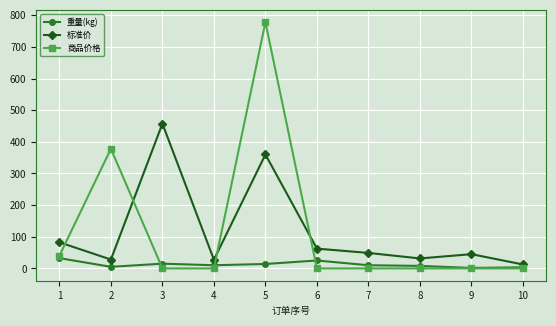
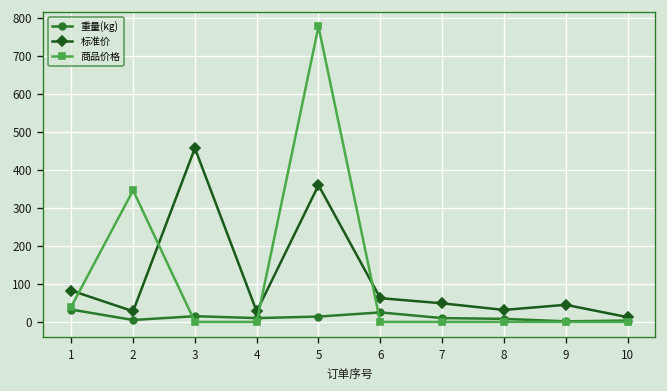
  {
    "商品价格": {
-     "2": 380,
+     "2": 350,
      "3": 0,
      "4": 0,
      "5": 780,
      "6": 0,
      "7": 0
    }
  }
